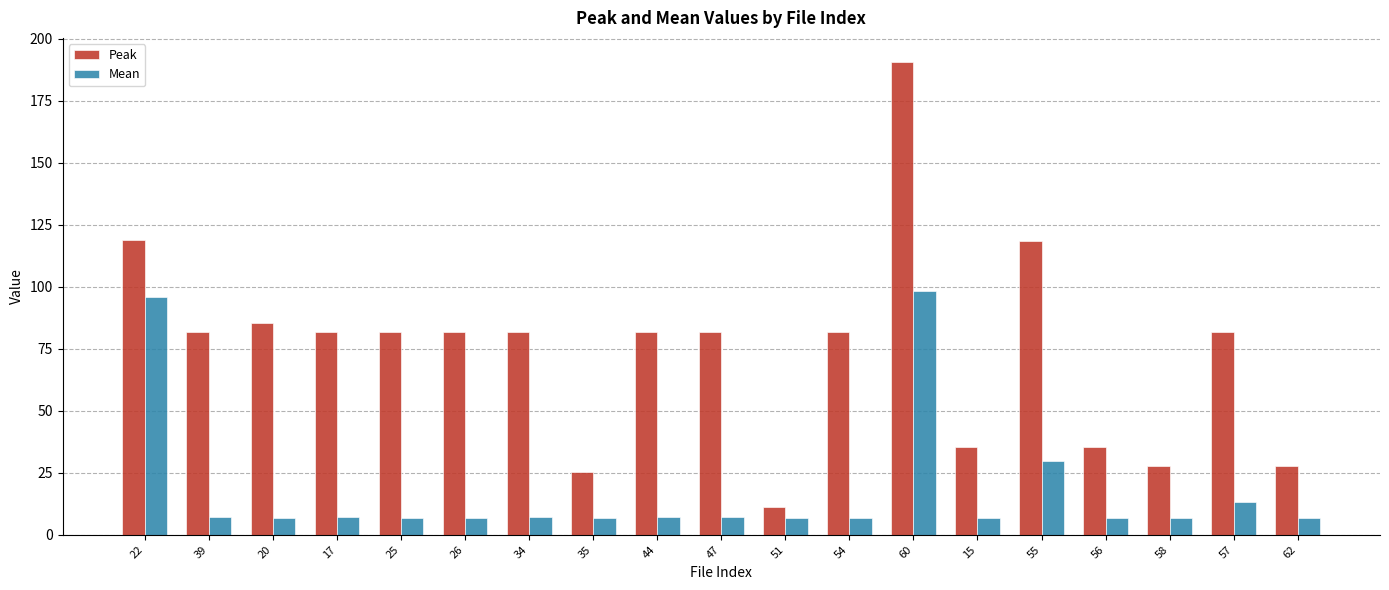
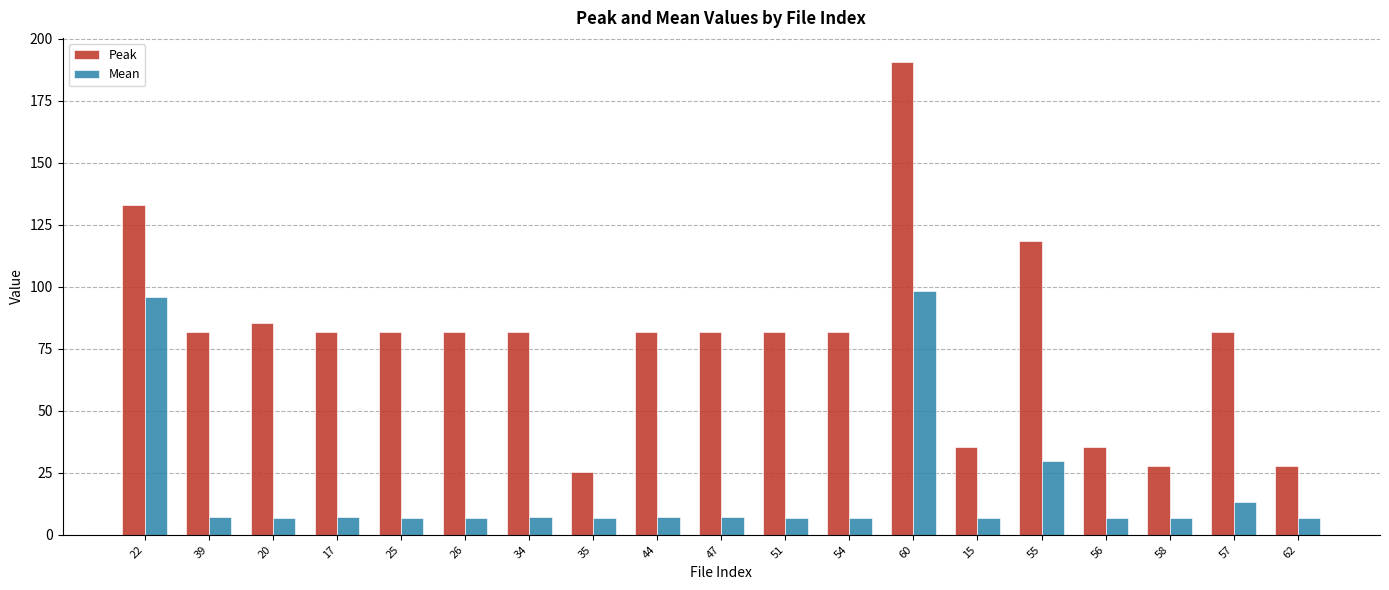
  {
    "Peak": {
-     "22": 119,
+     "22": 133,
      "39": 82,
      "20": 85,
      "17": 82,
      "25": 82,
      "26": 82,
      "34": 82,
      "35": 25,
      "44": 82,
      "47": 82,
-     "51": 11,
+     "51": 82,
      "54": 82,
      "60": 191,
      "15": 36,
      "55": 118,
      "56": 36,
      "58": 28,
      "57": 82,
      "62": 28
    },
    "Mean": {
      "22": 96,
      "39": 7,
      "20": 7,
      "17": 7,
      "25": 7,
      "26": 7,
      "34": 7,
      "35": 7,
      "44": 7,
      "47": 7,
      "51": 7,
      "54": 7,
      "60": 98,
      "15": 7,
      "55": 30,
      "56": 7,
      "58": 7,
      "57": 13,
      "62": 7
    }
  }
